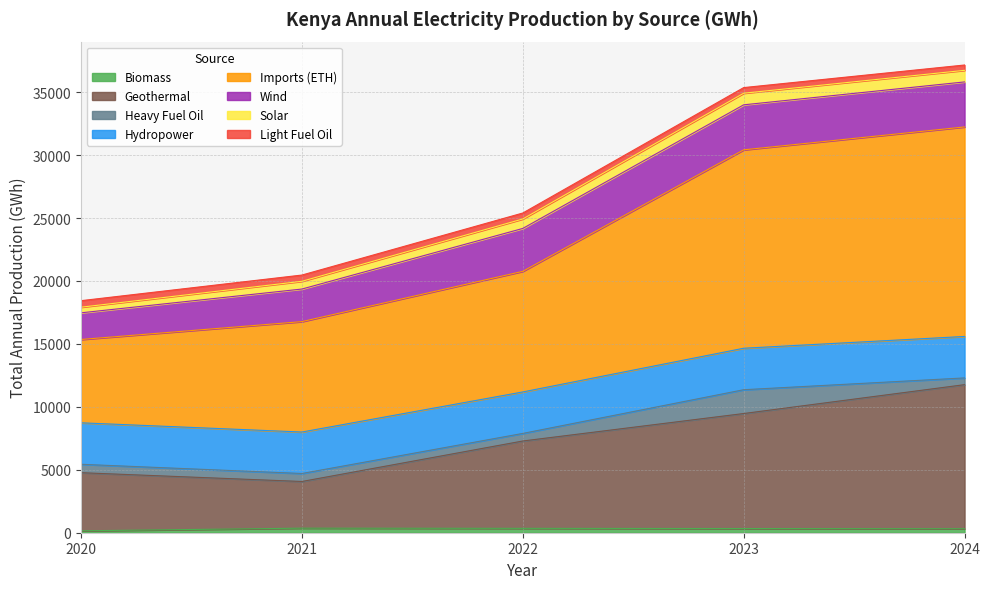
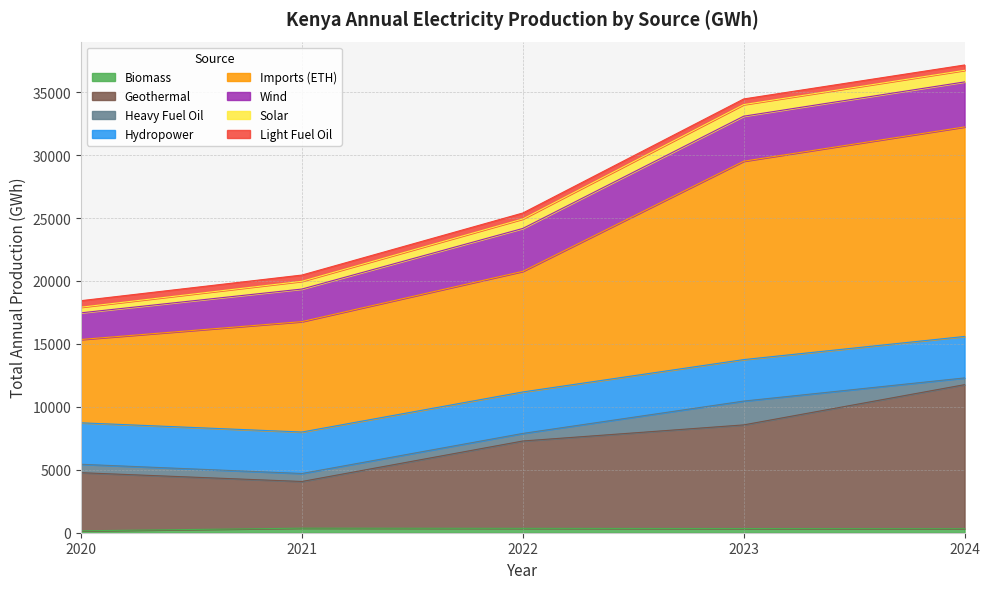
  {
    "Biomass": {
      "2020": 200,
      "2021": 400,
      "2022": 300,
      "2023": 300,
      "2024": 300
    },
    "Geothermal": {
      "2020": 4600,
      "2021": 3700,
      "2022": 6900,
-     "2023": 9100,
+     "2023": 8200,
      "2024": 11400
    },
    "Heavy Fuel Oil": {
      "2020": 700,
      "2021": 600,
      "2022": 600,
      "2023": 1900,
      "2024": 500
    },
    "Hydropower": {
      "2020": 3300,
      "2021": 3300,
      "2022": 3300,
      "2023": 3300,
      "2024": 3300
    },
    "Imports (ETH)": {
      "2020": 6600,
      "2021": 8800,
      "2022": 9600,
      "2023": 15800,
      "2024": 16600
    },
    "Wind": {
      "2020": 2100,
      "2021": 2600,
      "2022": 3400,
      "2023": 3600,
      "2024": 3600
    },
    "Solar": {
      "2020": 400,
      "2021": 600,
      "2022": 800,
      "2023": 900,
      "2024": 900
    },
    "Light Fuel Oil": {
      "2020": 500,
      "2021": 500,
      "2022": 500,
      "2023": 400,
      "2024": 400
    }
  }
